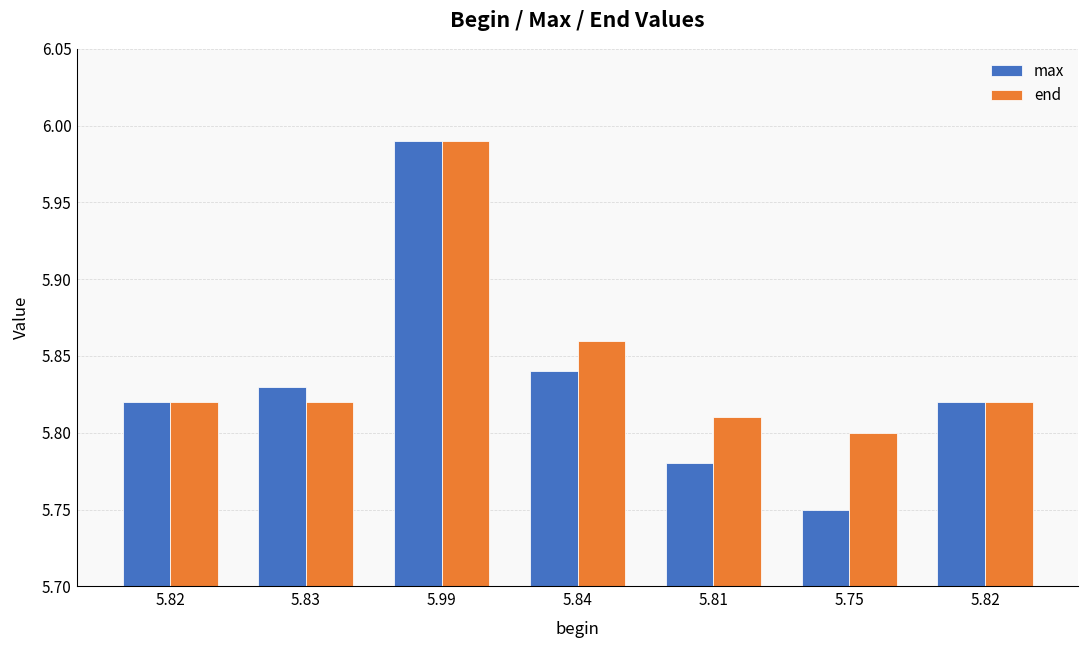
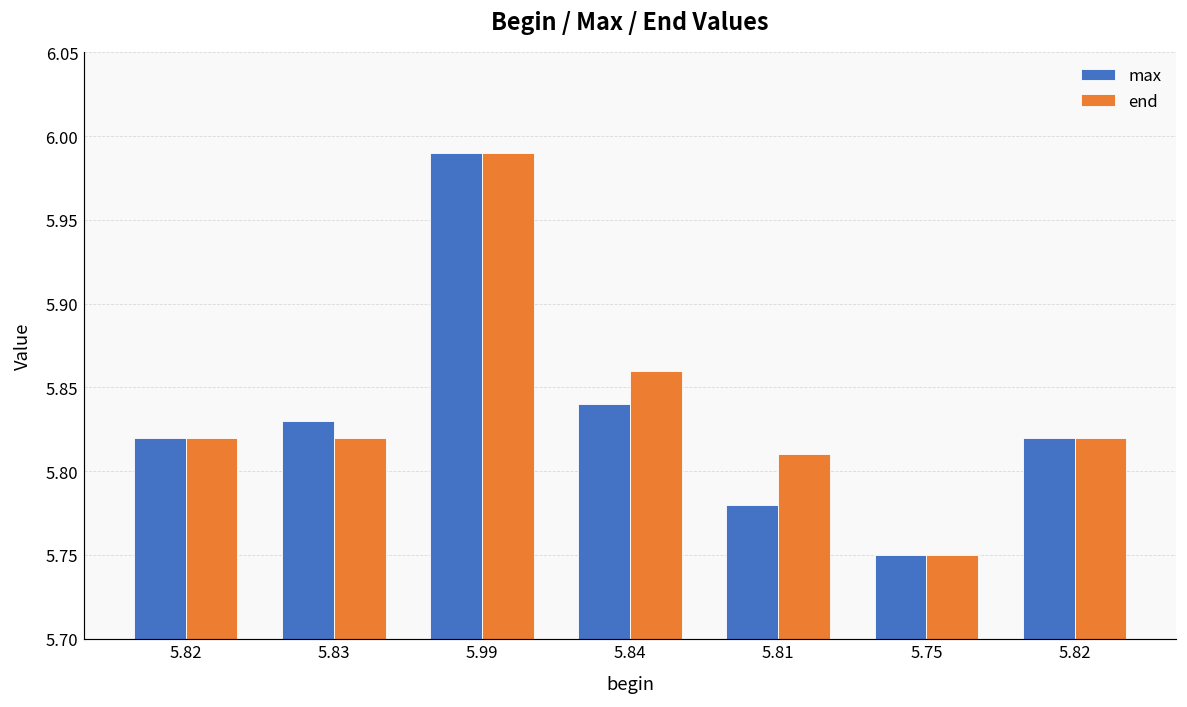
  {
    "max": {
      "5.83": 5.83,
      "5.99": 5.99,
      "5.84": 5.84,
      "5.81": 5.78,
      "5.75": 5.75
    },
    "end": {
      "5.83": 5.82,
      "5.99": 5.99,
      "5.84": 5.86,
      "5.81": 5.81,
-     "5.75": 5.80
+     "5.75": 5.75
    }
  }
